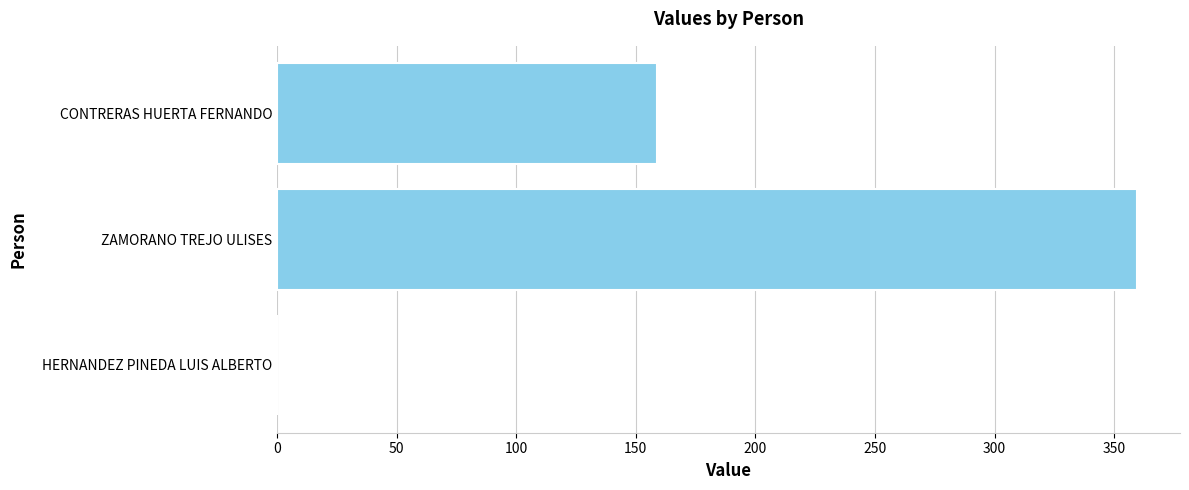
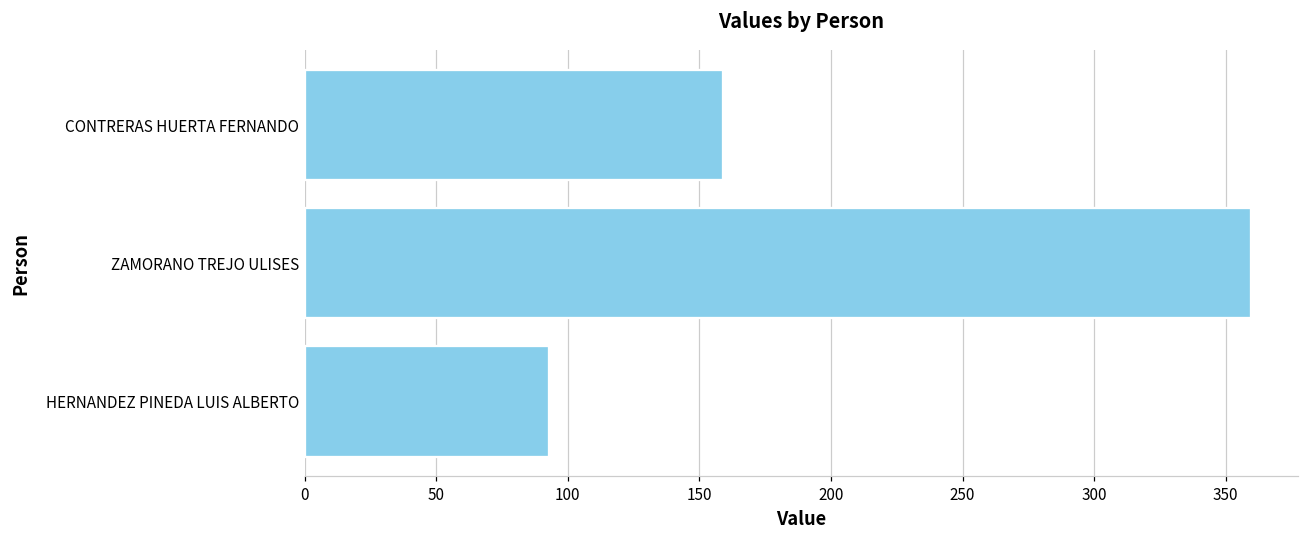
  {
    "CONTRERAS HUERTA FERNANDO": 159,
    "ZAMORANO TREJO ULISES": 360,
-   "HERNANDEZ PINEDA LUIS ALBERTO": 0
+   "HERNANDEZ PINEDA LUIS ALBERTO": 93
  }
